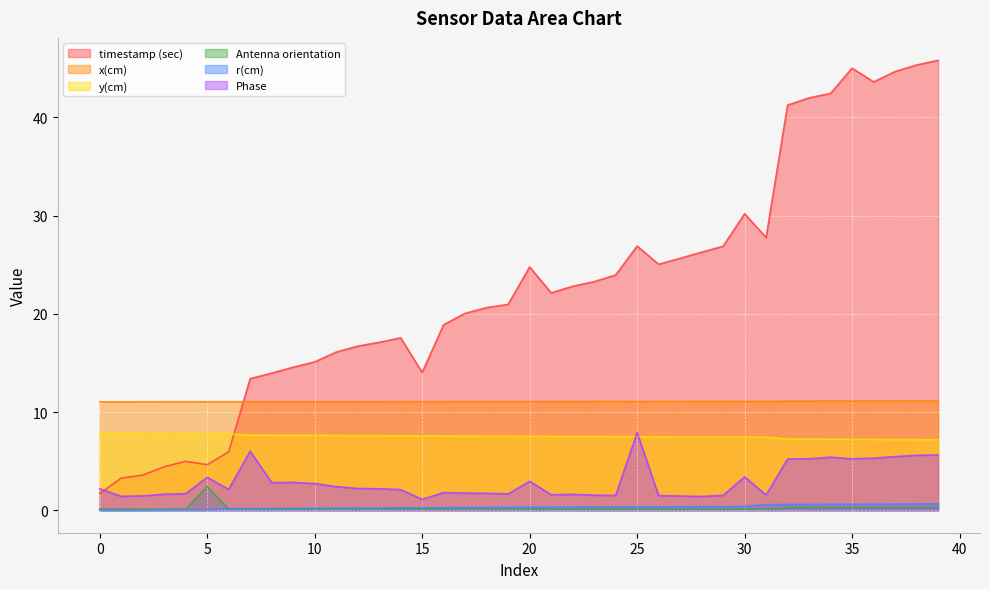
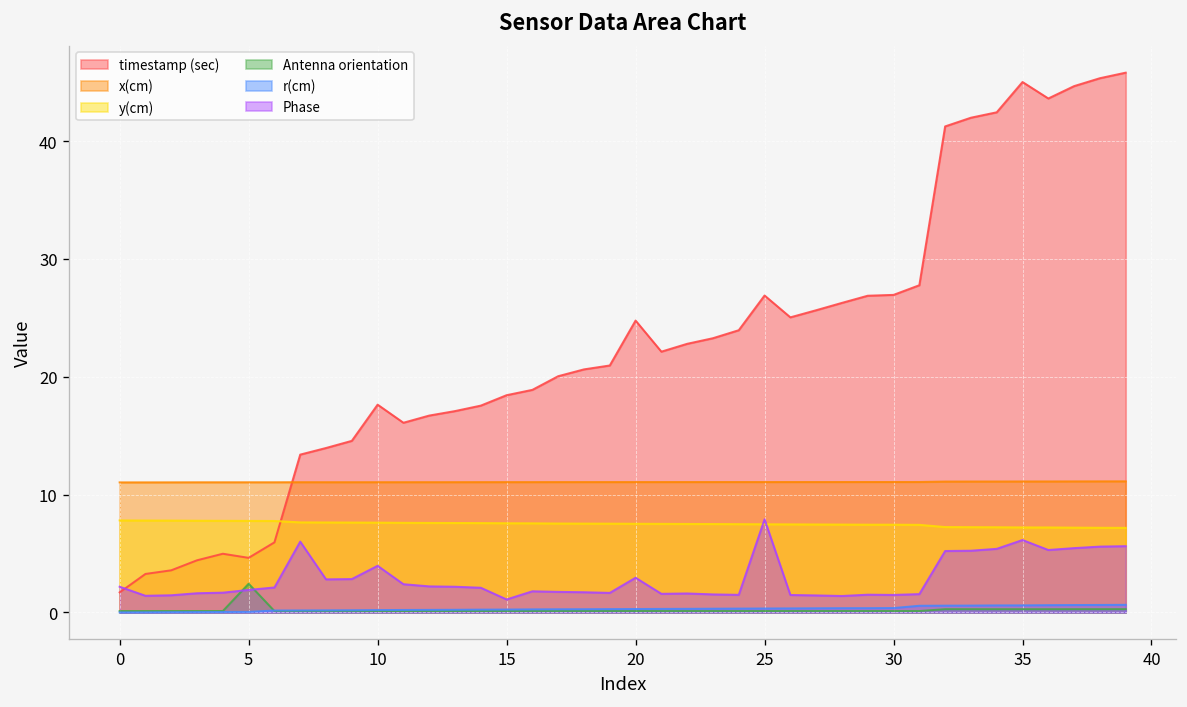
  {
    "timestamp (sec)": {
      "0": 2,
      "5": 5,
-     "10": 15,
-     "15": 14,
+     "10": 18,
+     "15": 18,
      "20": 25,
      "25": 27,
-     "30": 30,
+     "30": 27,
      "35": 45
    },
    "Antenna orientation": {
      "5": 2,
      "35": 0
    },
    "r(cm)": {
      "5": 0,
      "35": 1
    },
    "Phase": {
      "0": 2,
-     "5": 3,
-     "10": 3,
+     "5": 2,
+     "10": 4,
      "15": 1,
      "20": 3,
      "25": 8,
-     "30": 3,
-     "35": 5
+     "30": 1,
+     "35": 6
    }
  }
